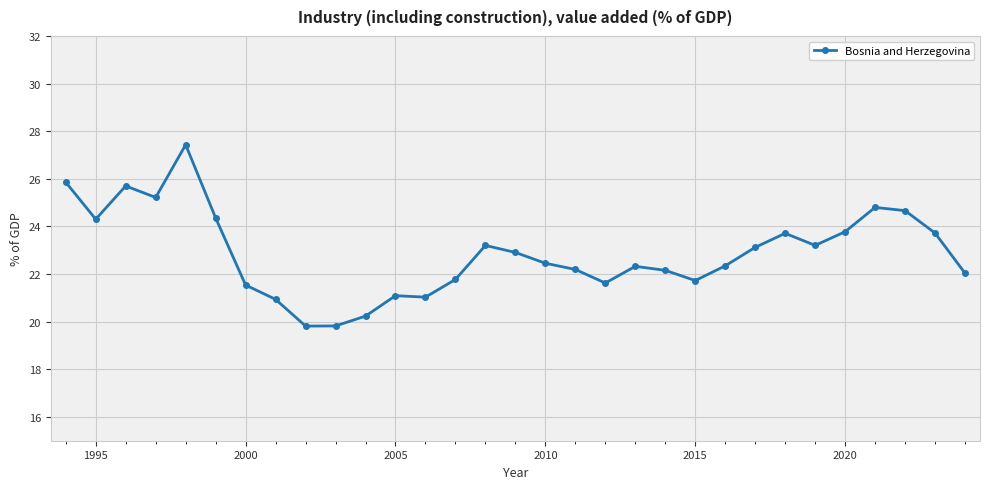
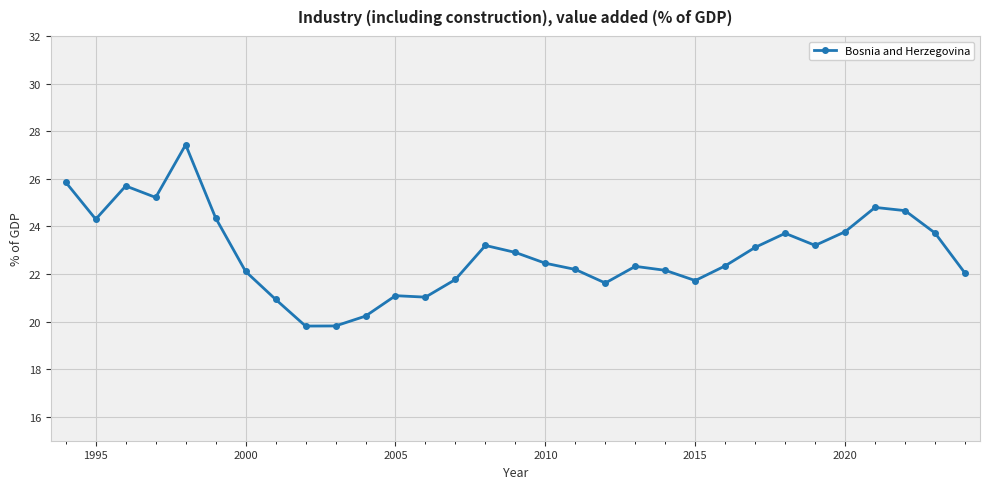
  {
    "1995": 24.3,
-   "2000": 21.5,
+   "2000": 22.1,
    "2005": 21.1,
    "2010": 22.5,
    "2015": 21.7,
    "2020": 23.8
  }
